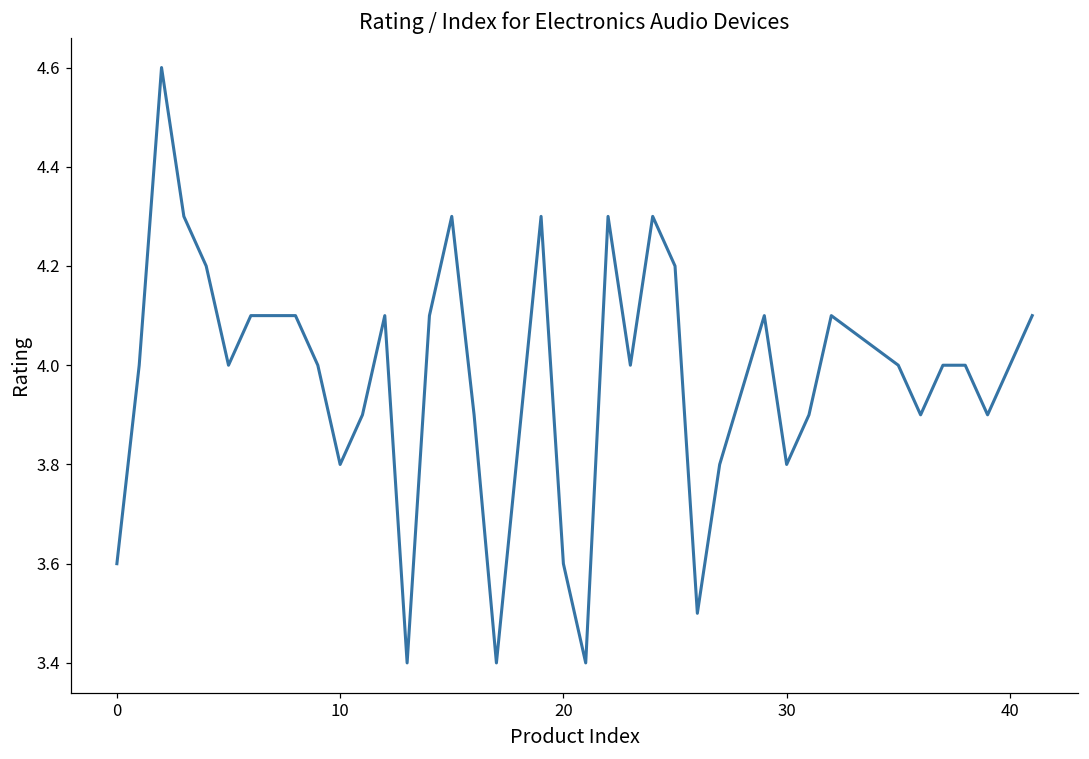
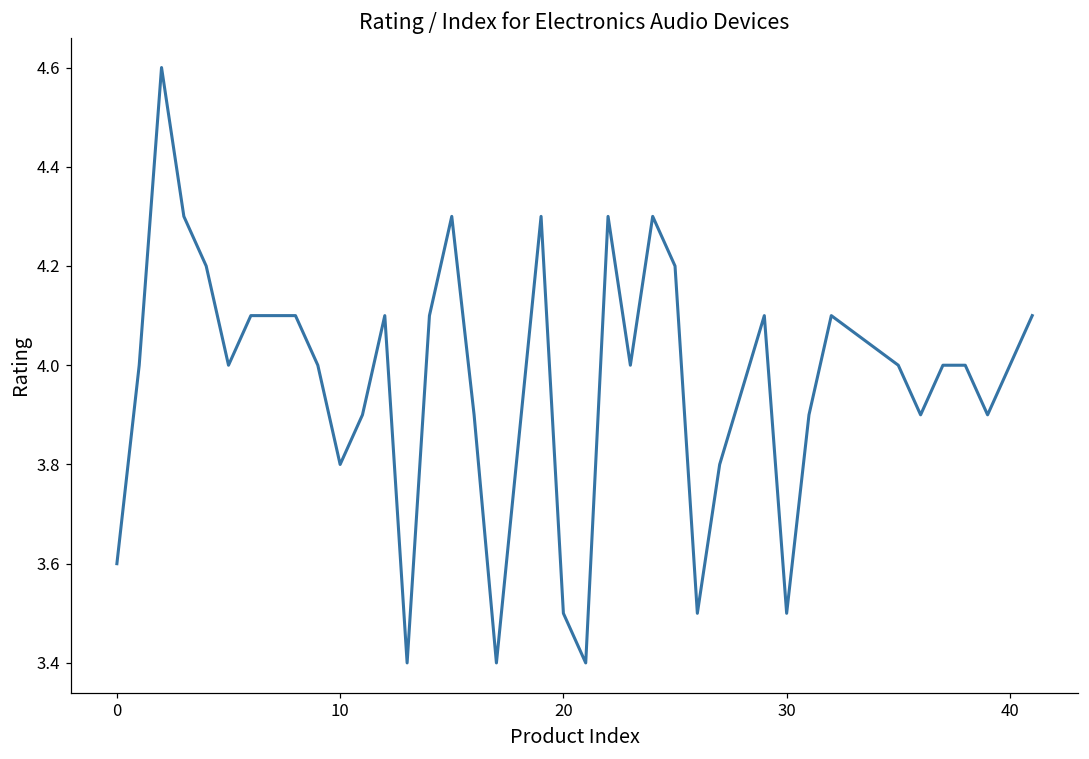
  {
    "0": 3.6,
    "10": 3.8,
-   "20": 3.6,
-   "30": 3.8,
+   "20": 3.5,
+   "30": 3.5,
    "40": 4.0
  }
